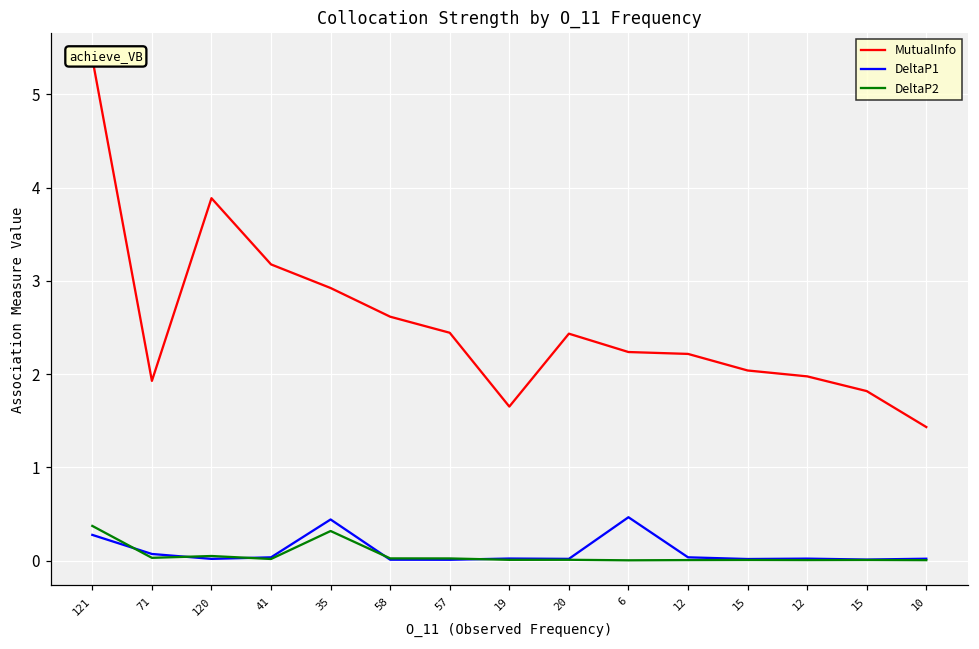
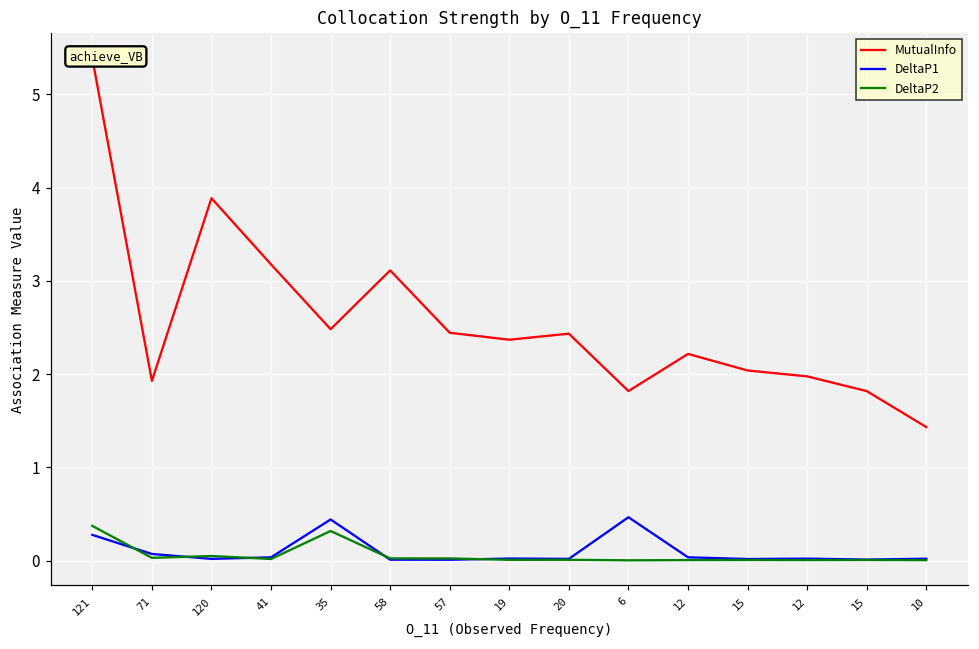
  {
    "MutualInfo": {
      "71": 1.9,
      "120": 3.9,
      "41": 3.2,
-     "35": 2.9,
-     "58": 2.6,
+     "35": 2.5,
+     "58": 3.1,
      "57": 2.4,
-     "19": 1.7,
+     "19": 2.4,
      "20": 2.4,
-     "6": 2.2,
+     "6": 1.8,
      "10": 1.4
    },
    "DeltaP1": {
      "121": 0.3,
      "71": 0.1,
      "120": 0.0,
      "35": 0.4,
      "6": 0.5
    },
    "DeltaP2": {
      "121": 0.4,
      "71": 0.0,
      "120": 0.0,
      "35": 0.3,
      "6": 0.0
    }
  }
